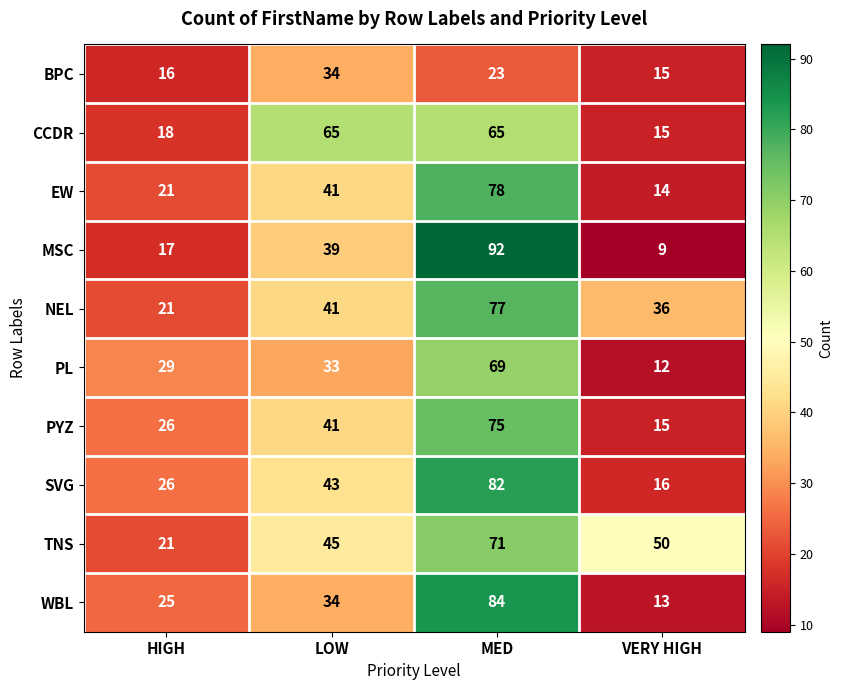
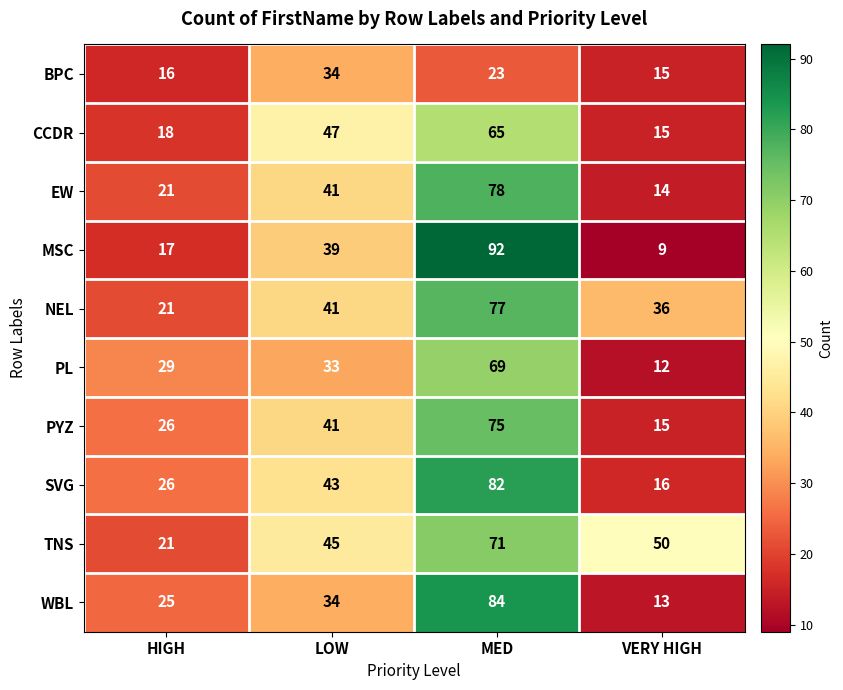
  {
    "BPC": {
      "HIGH": 16,
      "LOW": 34,
      "MED": 23,
      "VERY HIGH": 15
    },
    "CCDR": {
      "HIGH": 18,
-     "LOW": 65,
+     "LOW": 47,
      "MED": 65,
      "VERY HIGH": 15
    },
    "EW": {
      "HIGH": 21,
      "LOW": 41,
      "MED": 78,
      "VERY HIGH": 14
    },
    "MSC": {
      "HIGH": 17,
      "LOW": 39,
      "MED": 92,
      "VERY HIGH": 9
    },
    "NEL": {
      "HIGH": 21,
      "LOW": 41,
      "MED": 77,
      "VERY HIGH": 36
    },
    "PL": {
      "HIGH": 29,
      "LOW": 33,
      "MED": 69,
      "VERY HIGH": 12
    },
    "PYZ": {
      "HIGH": 26,
      "LOW": 41,
      "MED": 75,
      "VERY HIGH": 15
    },
    "SVG": {
      "HIGH": 26,
      "LOW": 43,
      "MED": 82,
      "VERY HIGH": 16
    },
    "TNS": {
      "HIGH": 21,
      "LOW": 45,
      "MED": 71,
      "VERY HIGH": 50
    },
    "WBL": {
      "HIGH": 25,
      "LOW": 34,
      "MED": 84,
      "VERY HIGH": 13
    }
  }
